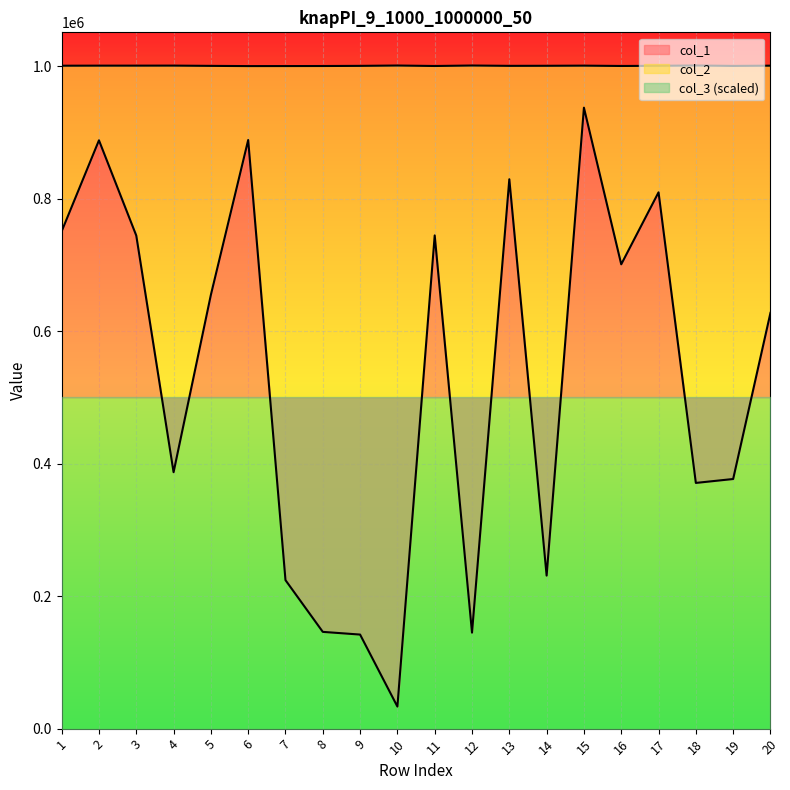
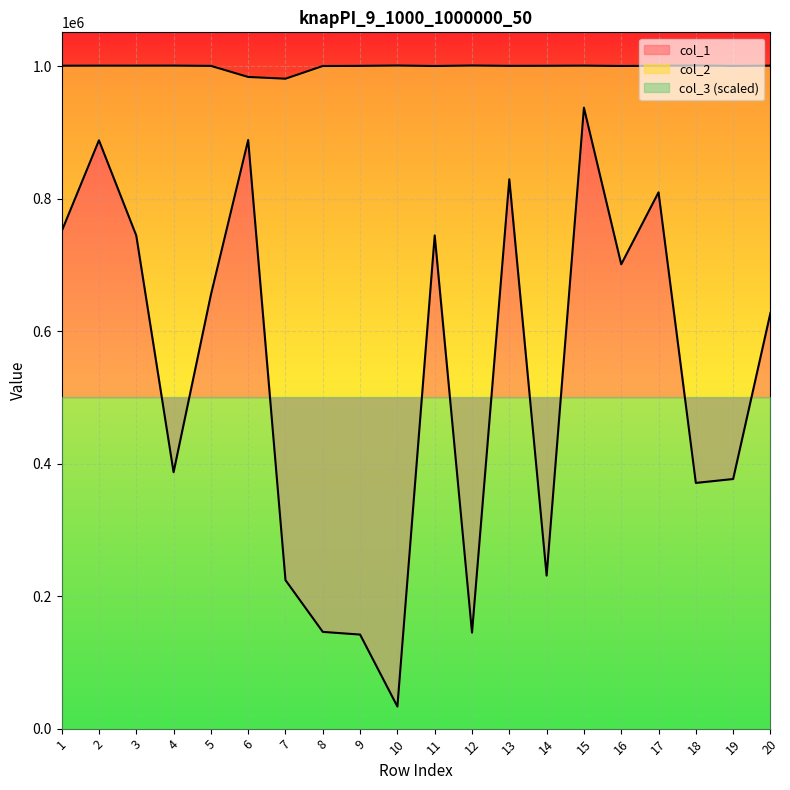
  {
    "col_2": {
      "1": 1000000,
      "2": 1000000,
      "3": 1000000,
      "4": 1000000,
      "5": 1000000,
-     "6": 1000000,
-     "7": 1000000,
+     "6": 980000,
+     "7": 980000,
      "8": 1000000,
      "9": 1000000,
      "10": 1000000,
      "11": 1000000,
      "12": 1000000,
      "13": 1000000,
      "14": 1000000,
      "15": 1000000,
      "16": 1000000,
      "20": 1000000
    },
    "col_3 (scaled)": {
      "1": 500000,
      "2": 500000,
      "3": 500000,
      "5": 500000,
      "6": 500000,
      "11": 500000,
      "13": 500000,
      "15": 500000,
      "16": 500000,
      "17": 500000,
      "20": 500000
    }
  }
